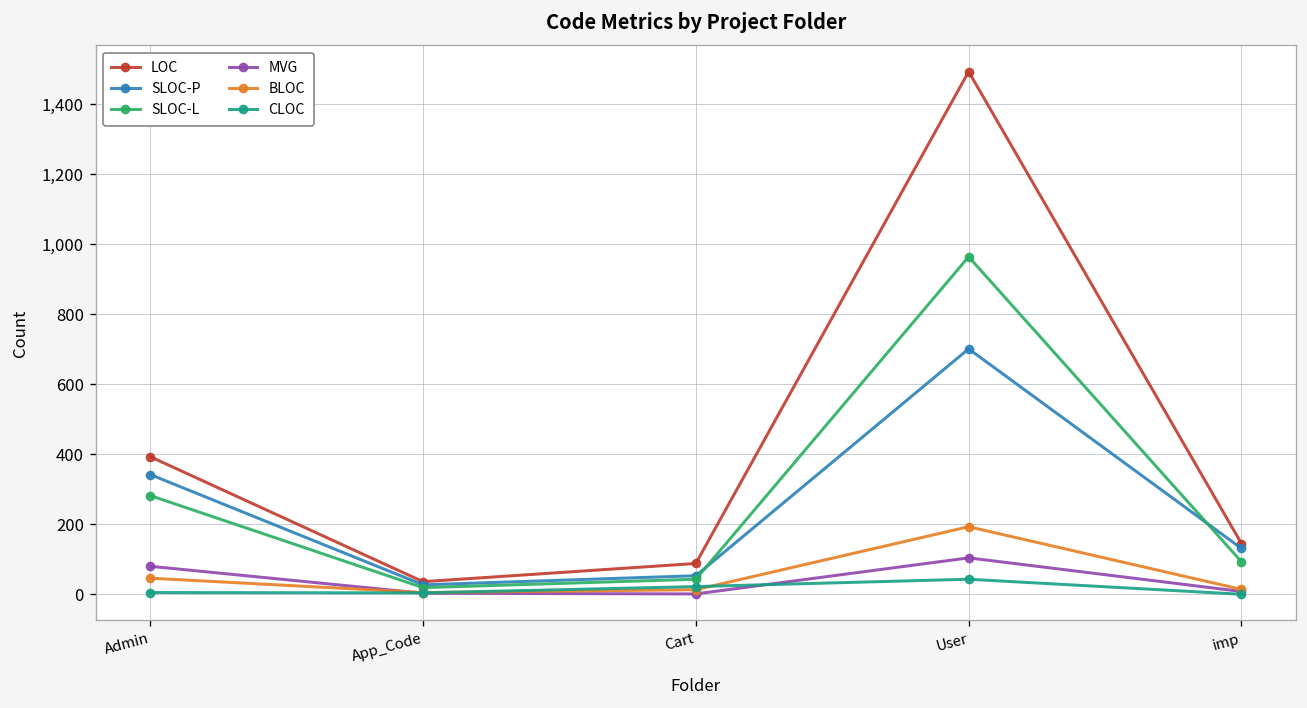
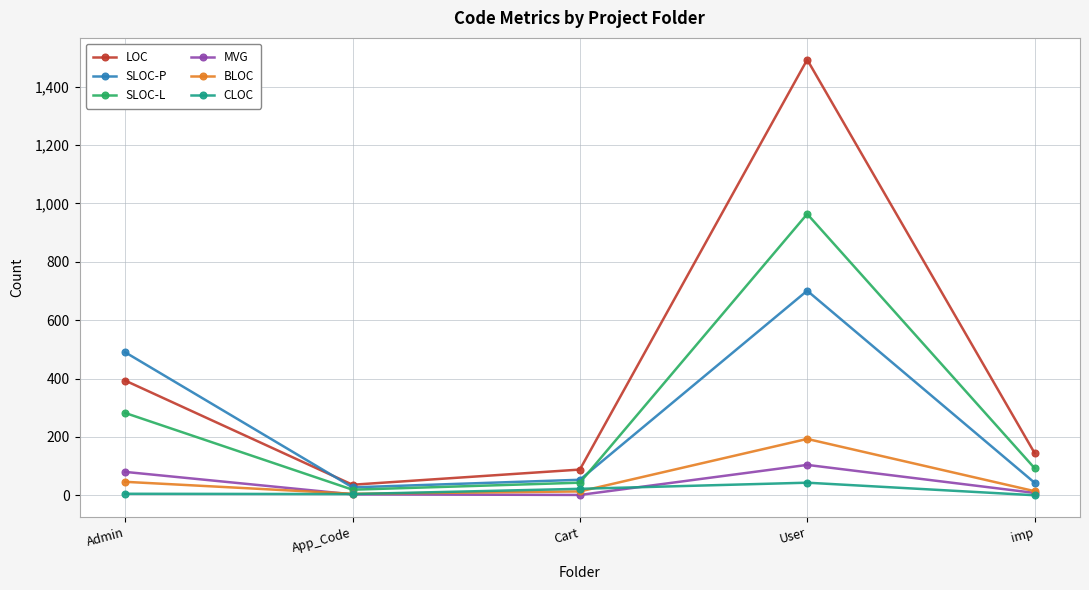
  {
    "LOC": {
      "Admin": "390",
      "App_Code": "40",
      "Cart": "90",
      "User": "1,490",
      "imp": "150"
    },
    "SLOC-P": {
-     "Admin": "340",
+     "Admin": "490",
      "Cart": "50",
      "User": "700",
-     "imp": "130"
+     "imp": "40"
    },
    "MVG": {
      "Admin": "80",
      "Cart": "0",
      "User": "100"
    },
    "BLOC": {
      "Admin": "50",
      "Cart": "10",
      "User": "190"
    }
  }
